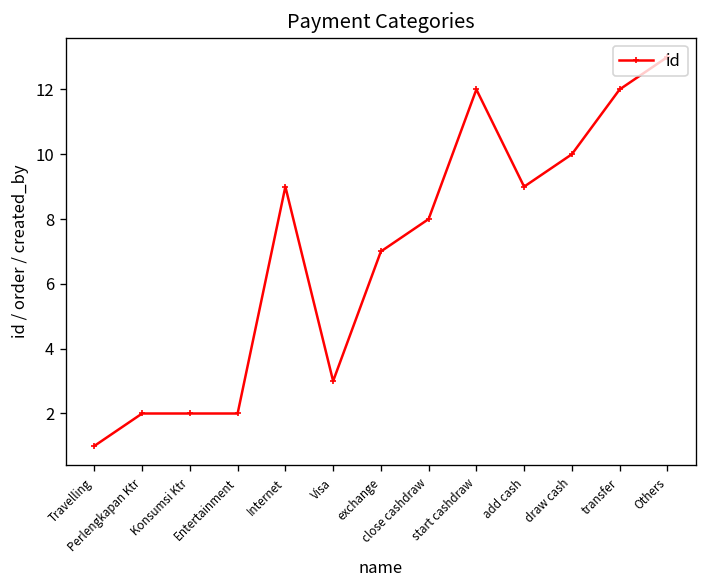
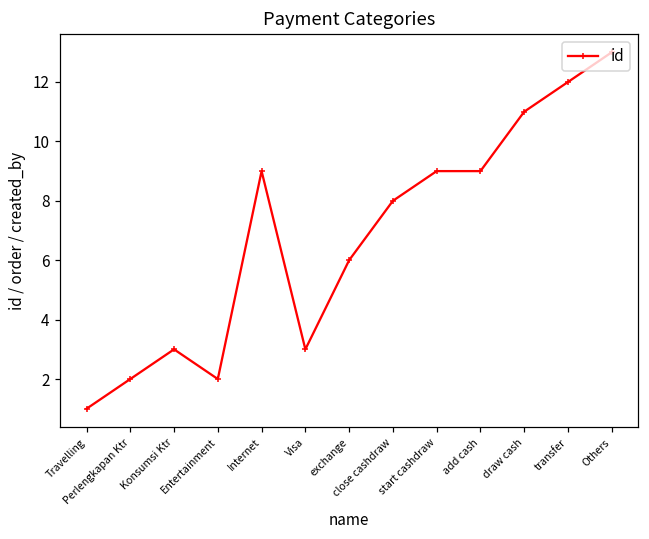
  {
    "Travelling": 1,
    "Perlengkapan Ktr": 2,
-   "Konsumsi Ktr": 2,
+   "Konsumsi Ktr": 3,
    "Entertainment": 2,
    "Internet": 9,
    "Visa": 3,
-   "exchange": 7,
+   "exchange": 6,
    "close cashdraw": 8,
-   "start cashdraw": 12,
+   "start cashdraw": 9,
    "add cash": 9,
-   "draw cash": 10,
+   "draw cash": 11,
    "transfer": 12
  }
